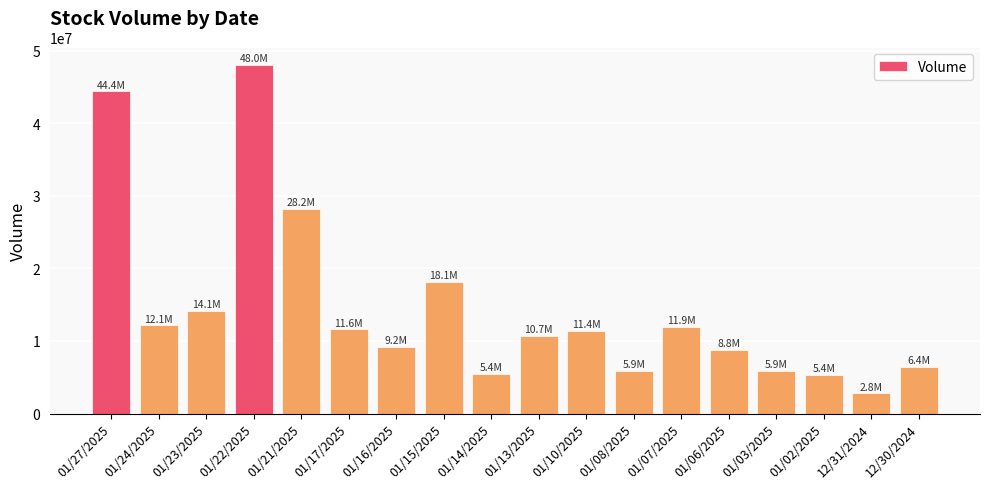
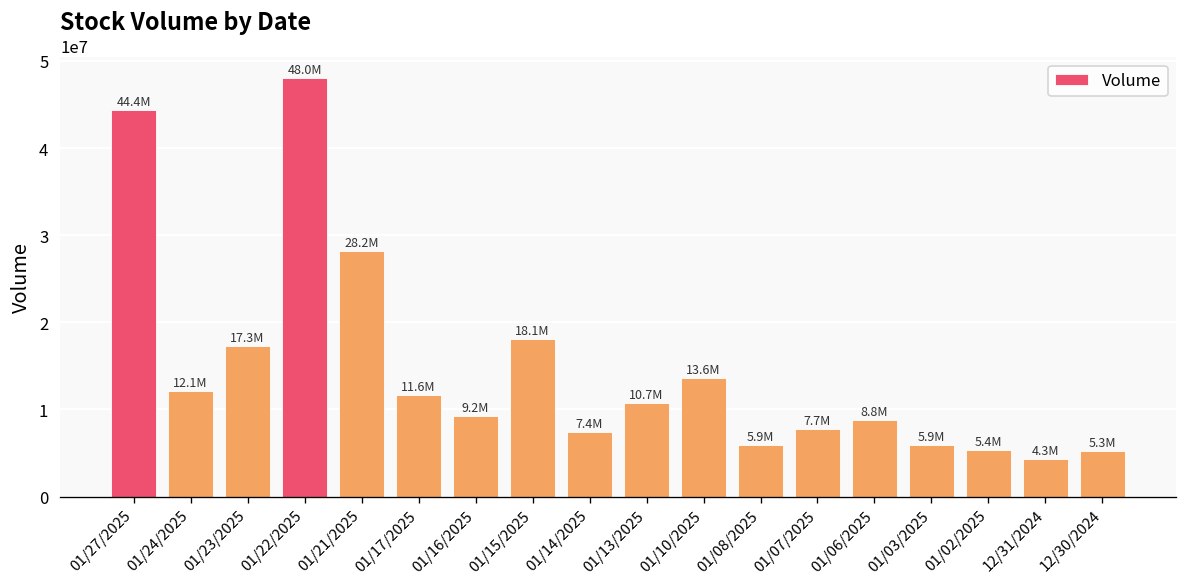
  {
    "01/27/2025": "44.4M",
    "01/24/2025": "12.1M",
-   "01/23/2025": "14.1M",
+   "01/23/2025": "17.3M",
    "01/22/2025": "48.0M",
    "01/21/2025": "28.2M",
    "01/17/2025": "11.6M",
    "01/16/2025": "9.2M",
    "01/15/2025": "18.1M",
-   "01/14/2025": "5.4M",
+   "01/14/2025": "7.4M",
    "01/13/2025": "10.7M",
-   "01/10/2025": "11.4M",
+   "01/10/2025": "13.6M",
    "01/08/2025": "5.9M",
-   "01/07/2025": "11.9M",
+   "01/07/2025": "7.7M",
    "01/06/2025": "8.8M",
    "01/03/2025": "5.9M",
    "01/02/2025": "5.4M",
-   "12/31/2024": "2.8M",
-   "12/30/2024": "6.4M"
+   "12/31/2024": "4.3M",
+   "12/30/2024": "5.3M"
  }
